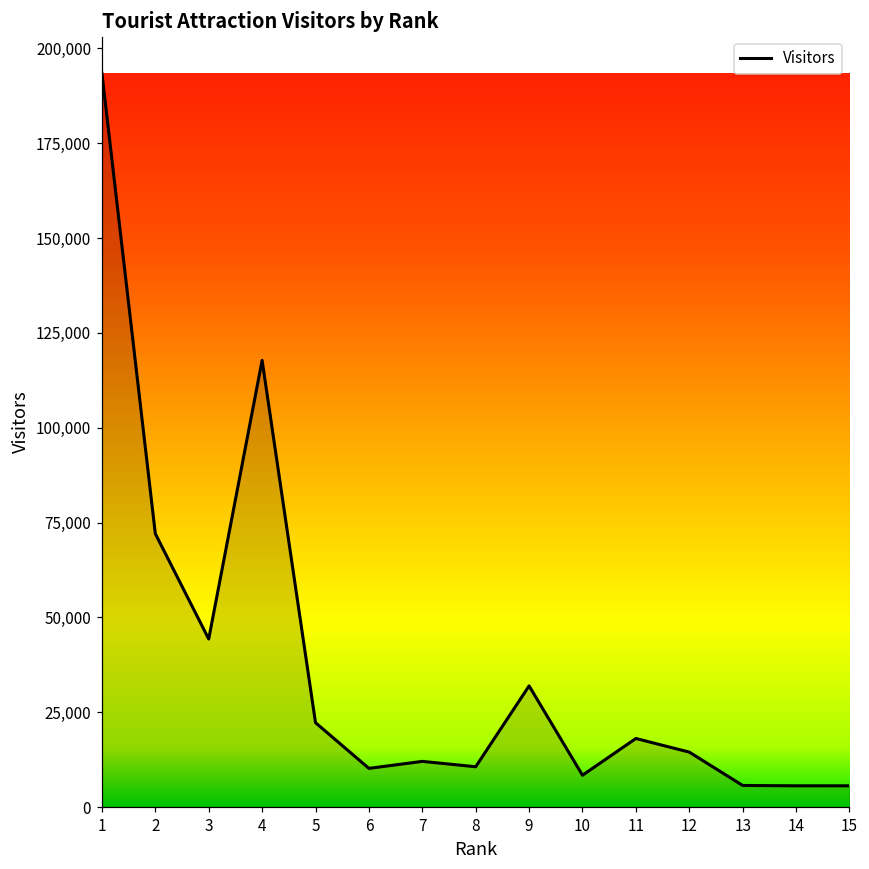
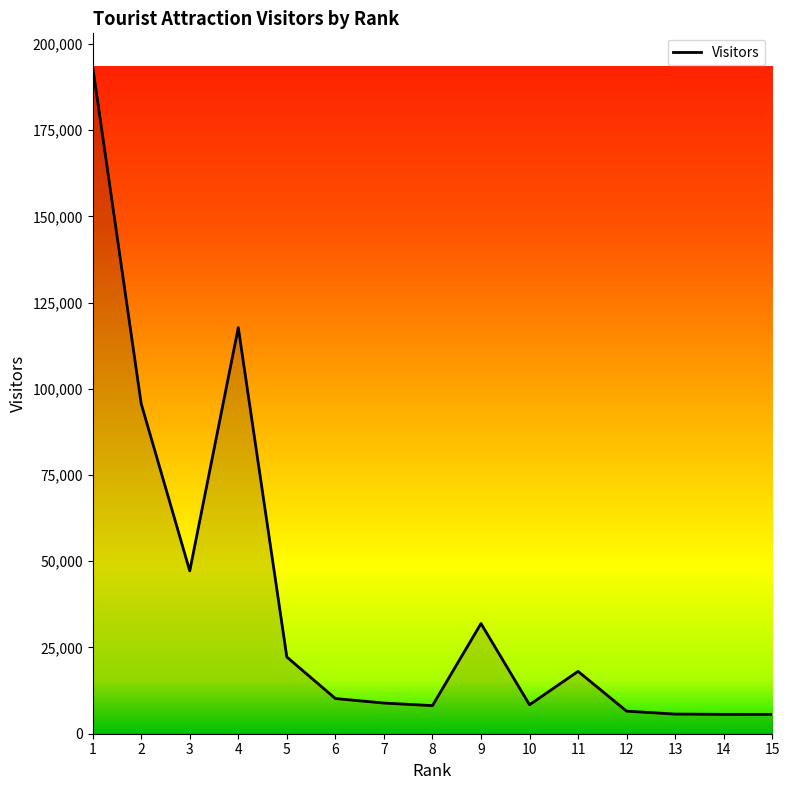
  {
    "1": "193,000",
-   "2": "72,000",
-   "3": "44,000",
+   "2": "96,000",
+   "3": "47,000",
    "4": "118,000",
    "5": "22,000",
    "6": "10,000",
-   "7": "12,000",
-   "8": "11,000",
+   "7": "9,000",
+   "8": "8,000",
    "9": "32,000",
    "10": "8,000",
    "11": "18,000",
-   "12": "14,000",
+   "12": "7,000",
    "13": "6,000",
    "14": "6,000",
    "15": "6,000"
  }
